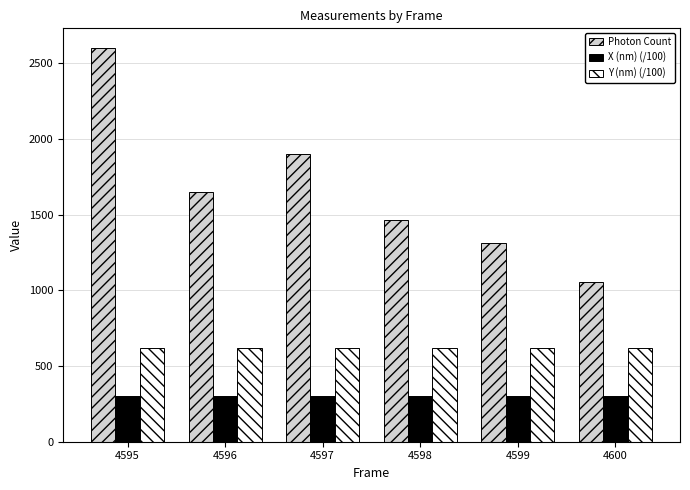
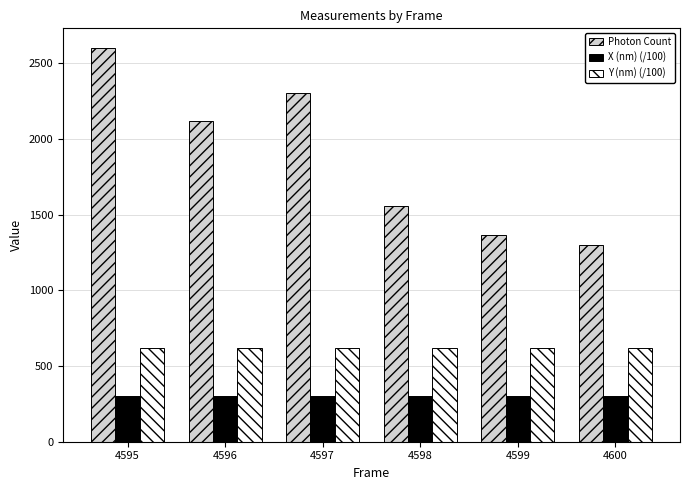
  {
    "Photon Count": {
      "4595": 2600,
-     "4596": 1650,
-     "4597": 1900,
-     "4598": 1460,
-     "4599": 1310,
-     "4600": 1050
+     "4596": 2120,
+     "4597": 2300,
+     "4598": 1560,
+     "4599": 1370,
+     "4600": 1300
    },
    "X (nm) (/100)": {
      "4595": 300,
      "4596": 300,
      "4597": 300,
      "4598": 300,
      "4599": 300,
      "4600": 300
    },
    "Y (nm) (/100)": {
      "4595": 620,
      "4596": 620,
      "4597": 620,
      "4598": 620,
      "4599": 620,
      "4600": 620
    }
  }
